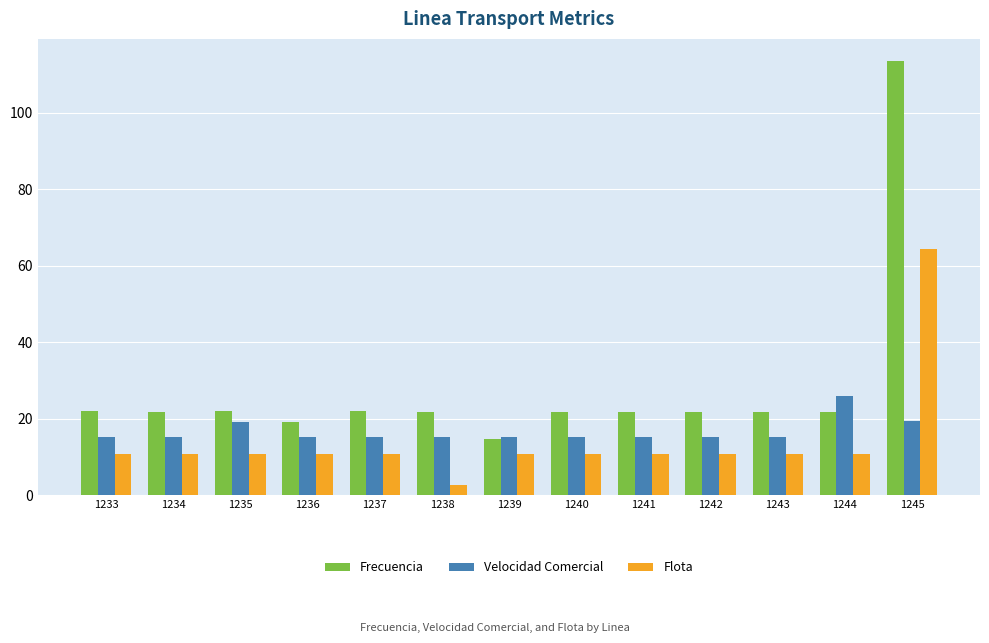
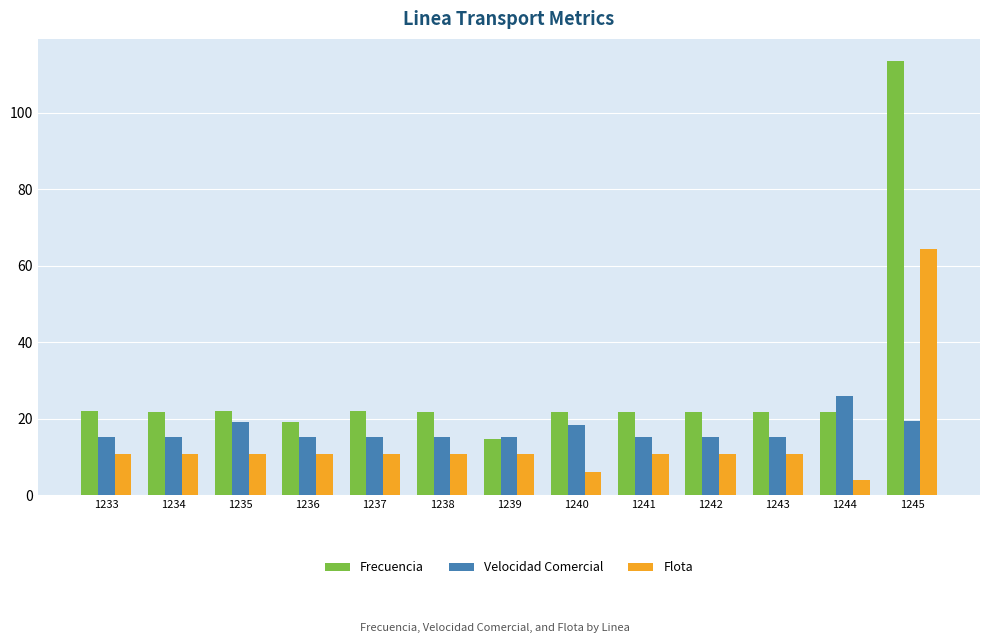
  {
    "Frecuencia": {
      "1233": 22,
      "1234": 22,
      "1235": 22,
      "1236": 19,
      "1237": 22,
      "1238": 22,
      "1239": 15,
      "1240": 22,
      "1241": 22,
      "1242": 22,
      "1243": 22,
      "1244": 22,
      "1245": 114
    },
    "Velocidad Comercial": {
      "1233": 15,
      "1234": 15,
      "1235": 19,
      "1236": 15,
      "1237": 15,
      "1238": 15,
      "1239": 15,
-     "1240": 15,
+     "1240": 18,
      "1241": 15,
      "1242": 15,
      "1243": 15,
      "1244": 26,
      "1245": 19
    },
    "Flota": {
      "1233": 11,
      "1234": 11,
      "1235": 11,
      "1236": 11,
      "1237": 11,
-     "1238": 3,
+     "1238": 11,
      "1239": 11,
-     "1240": 11,
+     "1240": 6,
      "1241": 11,
      "1242": 11,
      "1243": 11,
-     "1244": 11,
+     "1244": 4,
      "1245": 64
    }
  }
